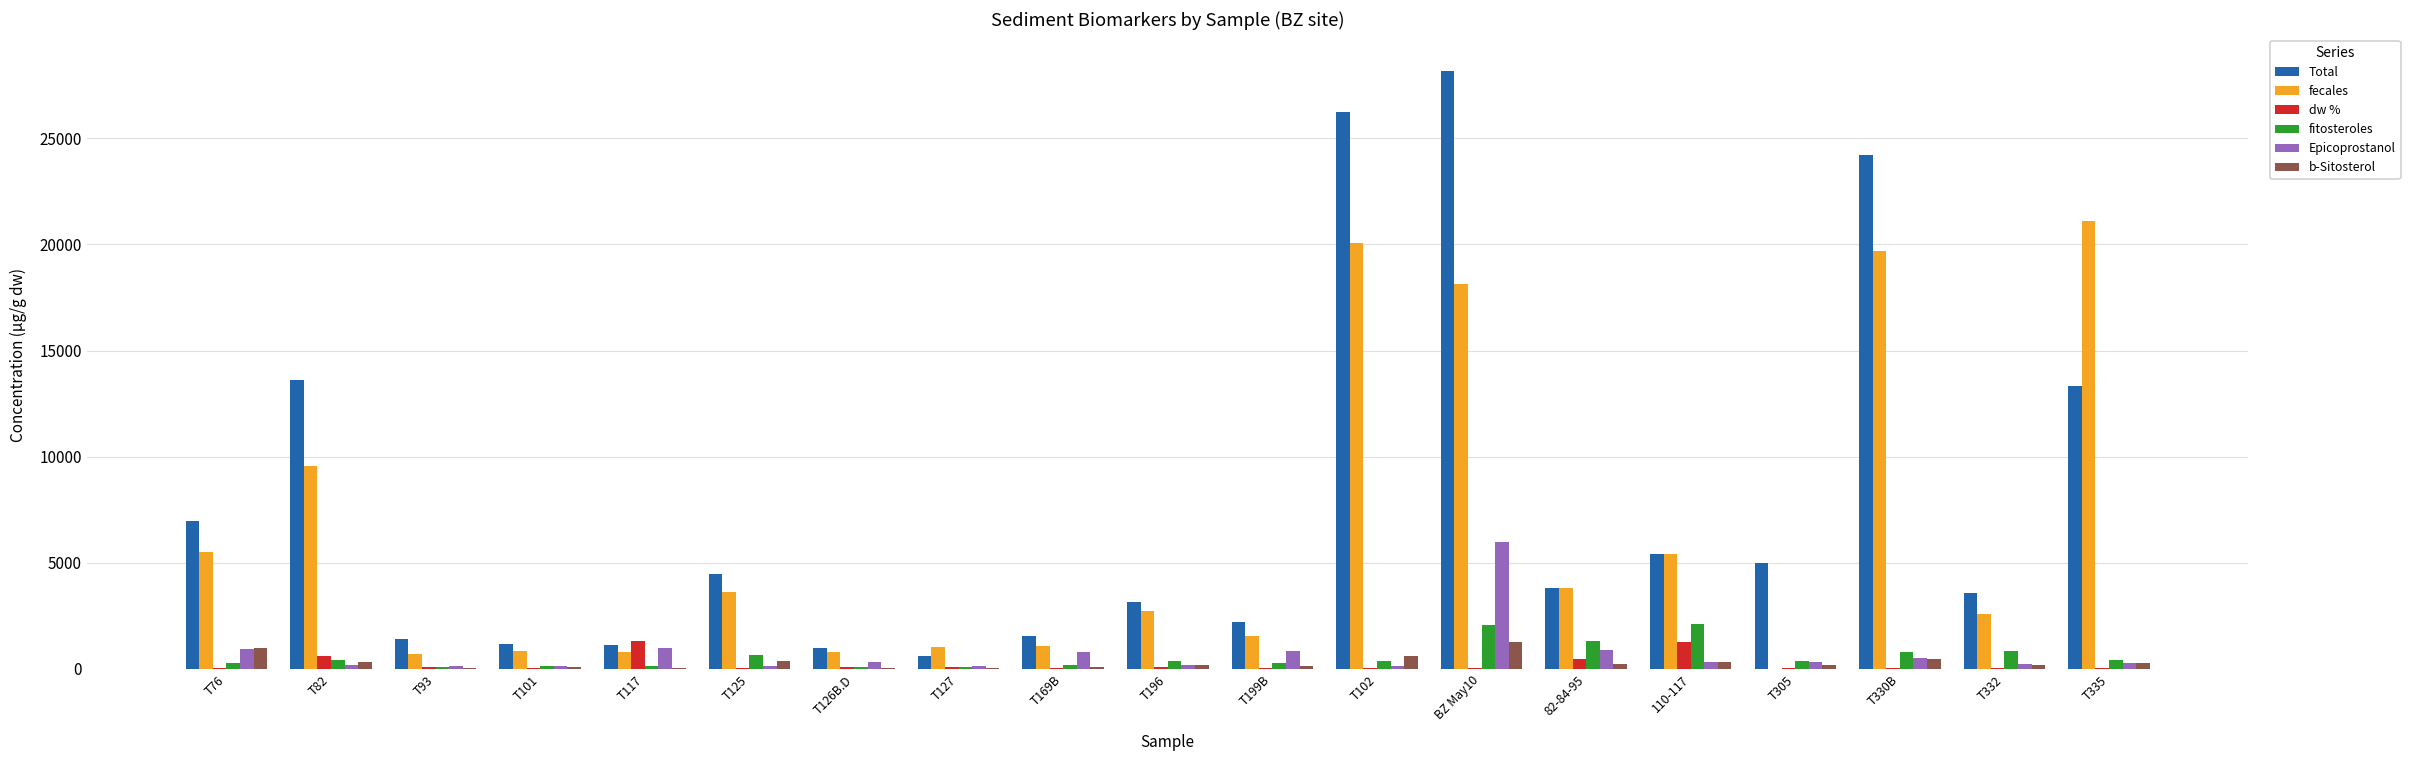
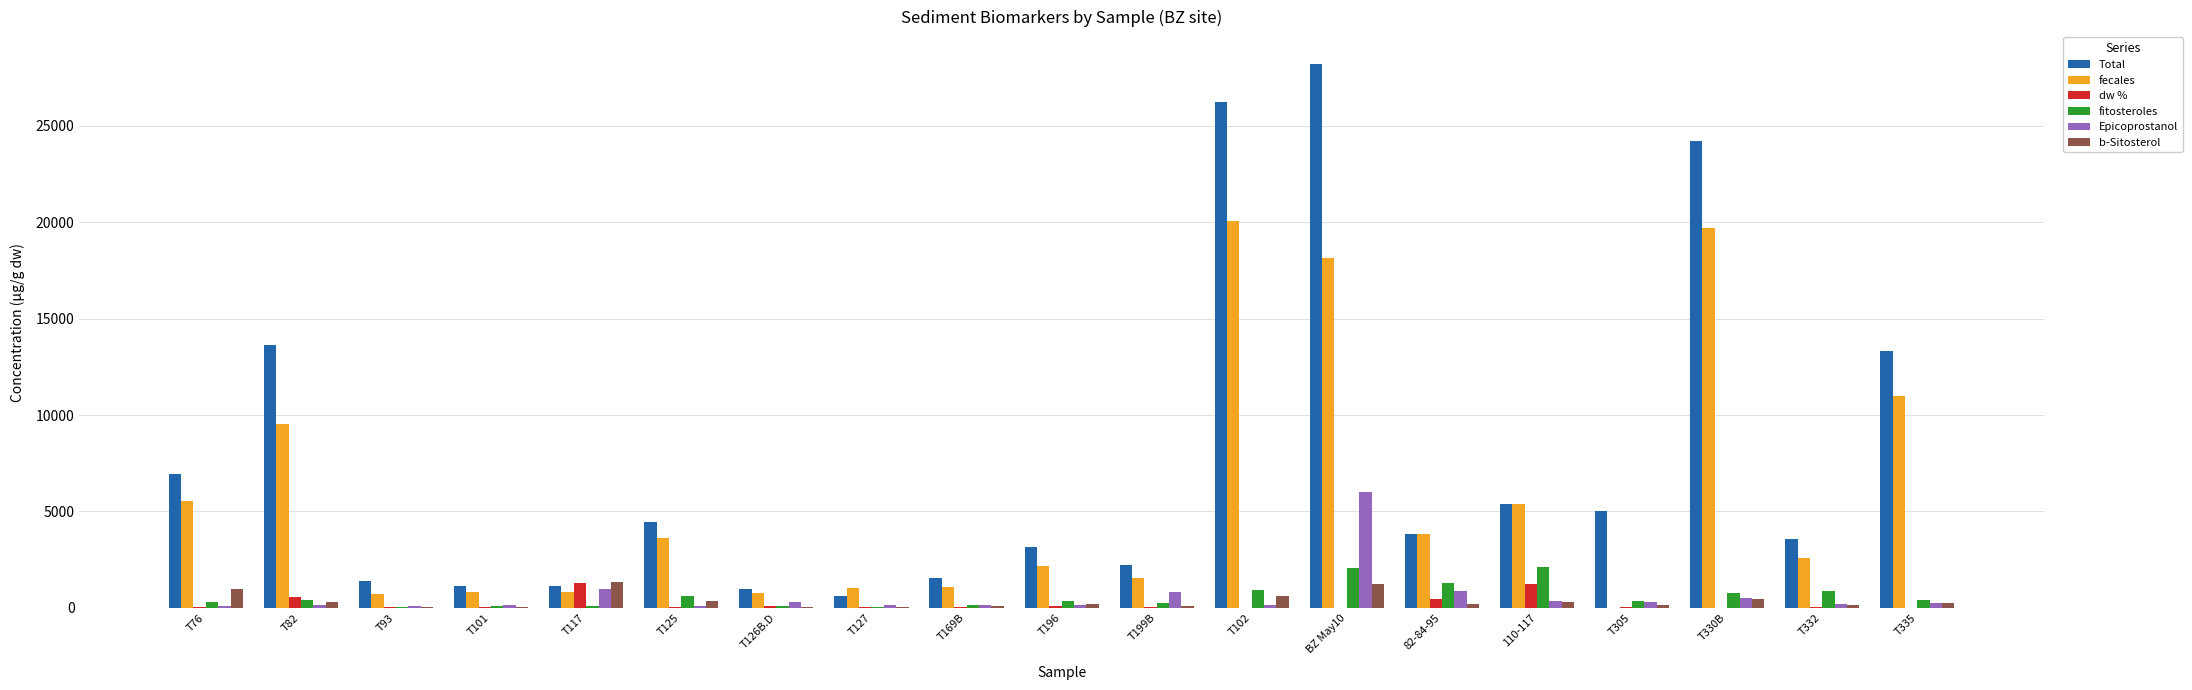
  {
    "Total": {
      "T76": 7000,
      "T82": 13600,
      "T93": 1400,
      "T101": 1100,
      "T117": 1100,
      "T125": 4400,
      "T126B.D": 1000,
      "T127": 600,
      "T169B": 1500,
      "T196": 3100,
      "T199B": 2200,
      "T102": 26300,
      "BZ May10": 28200,
      "82-84-95": 3800,
      "110-117": 5400,
      "T305": 5000,
      "T330B": 24200,
      "T332": 3500,
      "T335": 13300
    },
    "fecales": {
      "T76": 5500,
      "T82": 9500,
      "T93": 700,
      "T101": 800,
      "T117": 800,
      "T125": 3600,
      "T126B.D": 800,
      "T127": 1000,
      "T169B": 1100,
-     "T196": 2700,
+     "T196": 2200,
      "T199B": 1500,
      "T102": 20000,
      "BZ May10": 18100,
      "82-84-95": 3800,
      "110-117": 5400,
      "T305": 0,
      "T330B": 19700,
      "T332": 2600,
-     "T335": 21100
+     "T335": 11000
    },
    "dw %": {
      "T82": 600,
      "T117": 1300,
      "82-84-95": 500,
      "110-117": 1200
    },
    "fitosteroles": {
      "T76": 300,
      "T82": 400,
      "T125": 600,
      "T169B": 200,
      "T196": 400,
      "T199B": 300,
-     "T102": 400,
+     "T102": 900,
      "BZ May10": 2100,
      "82-84-95": 1300,
      "110-117": 2100,
      "T305": 300,
      "T330B": 800,
      "T332": 900,
      "T335": 400
    },
    "Epicoprostanol": {
-     "T76": 900,
+     "T76": 100,
      "T82": 200,
      "T117": 1000,
      "T126B.D": 300,
-     "T169B": 800,
+     "T169B": 100,
      "T196": 200,
      "T199B": 800,
      "T102": 100,
      "BZ May10": 6000,
      "82-84-95": 900,
      "110-117": 300,
      "T305": 300,
      "T330B": 500,
      "T332": 200,
      "T335": 300
    },
    "b-Sitosterol": {
      "T76": 1000,
      "T82": 300,
-     "T117": 0,
+     "T117": 1300,
      "T125": 400,
      "T196": 200,
      "T102": 600,
      "BZ May10": 1200,
      "82-84-95": 200,
      "110-117": 300,
      "T305": 200,
      "T330B": 500,
      "T332": 200,
      "T335": 300
    }
  }
